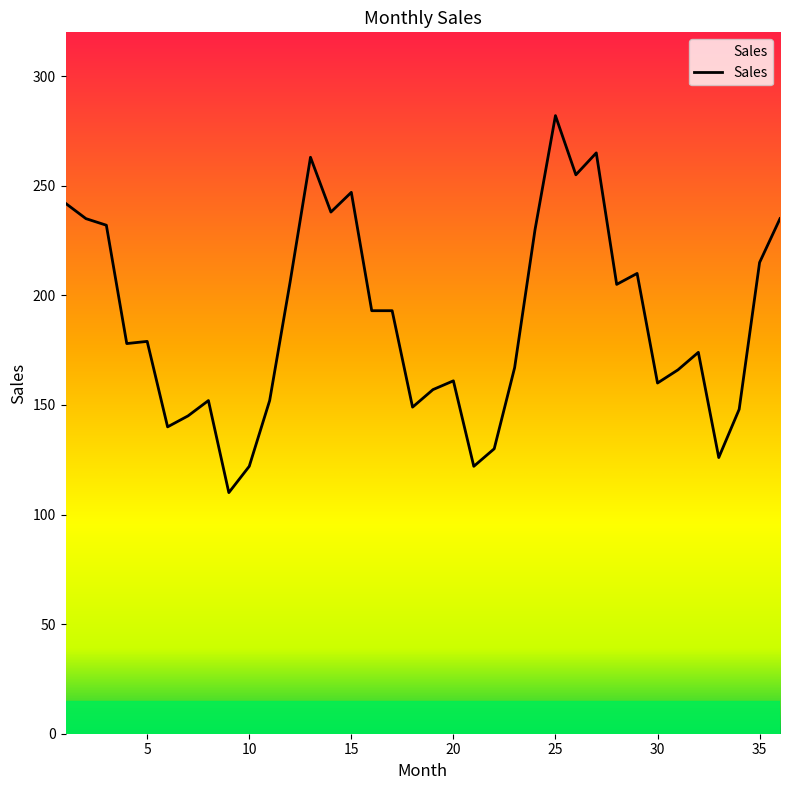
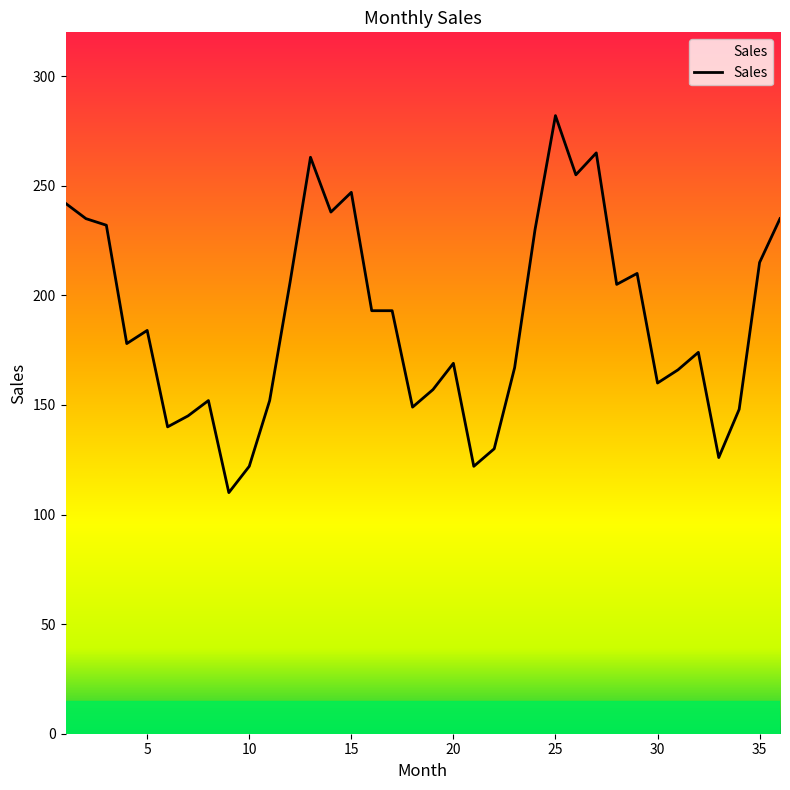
  {
-   "5": 179,
+   "5": 184,
    "10": 122,
    "15": 247,
-   "20": 161,
+   "20": 169,
    "25": 282,
    "30": 160,
    "35": 215
  }
